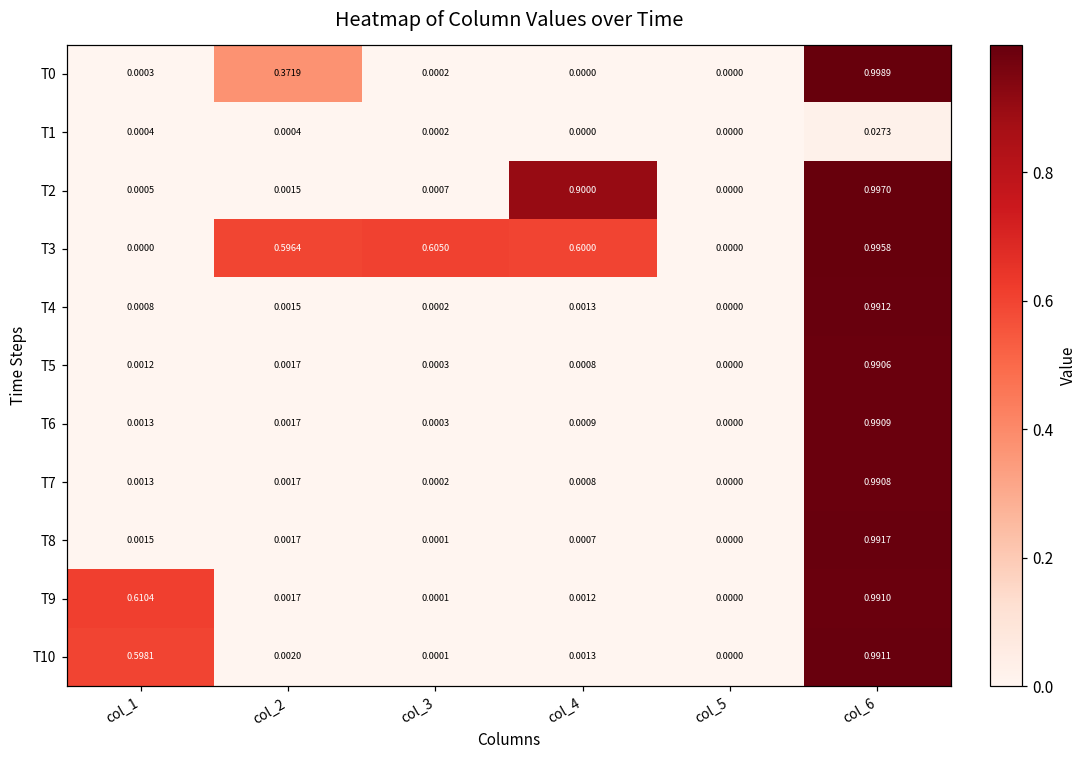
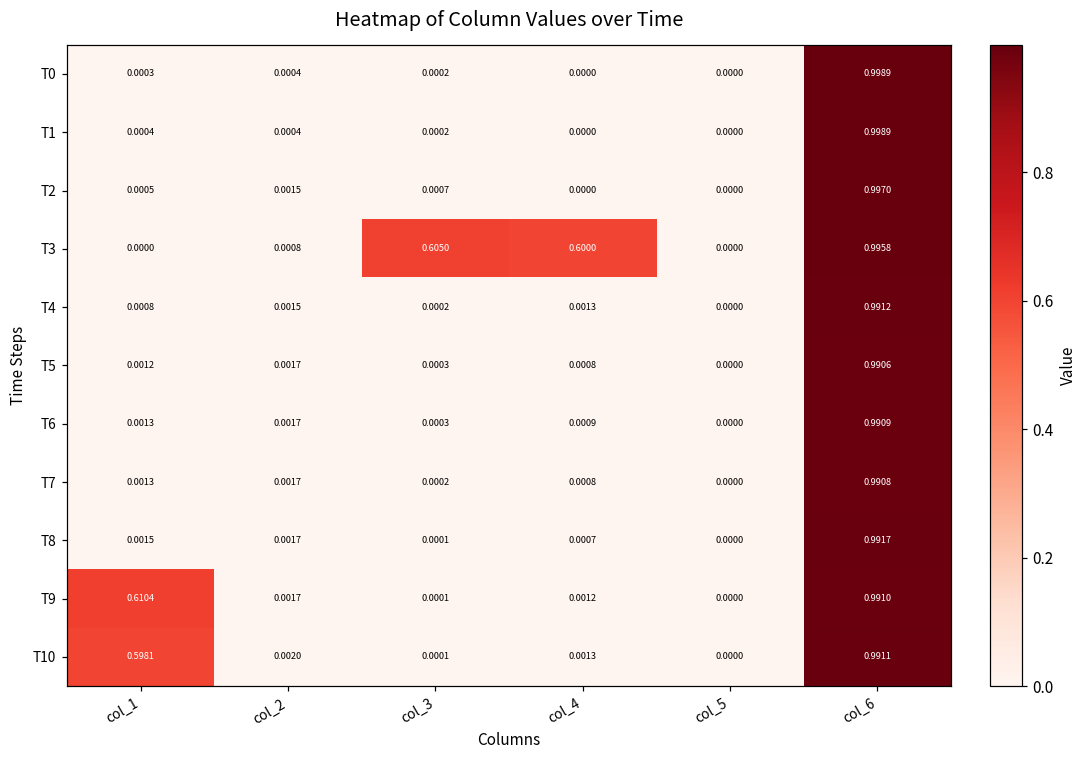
  {
    "T0": {
      "col_1": 0.0003,
-     "col_2": 0.3719,
+     "col_2": 0.0004,
      "col_3": 0.0002,
      "col_4": 0.0000,
      "col_5": 0.0000,
      "col_6": 0.9989
    },
    "T1": {
      "col_1": 0.0004,
      "col_2": 0.0004,
      "col_3": 0.0002,
      "col_4": 0.0000,
      "col_5": 0.0000,
-     "col_6": 0.0273
+     "col_6": 0.9989
    },
    "T2": {
      "col_1": 0.0005,
      "col_2": 0.0015,
      "col_3": 0.0007,
-     "col_4": 0.9000,
+     "col_4": 0.0000,
      "col_5": 0.0000,
      "col_6": 0.9970
    },
    "T3": {
      "col_1": 0.0000,
-     "col_2": 0.5964,
+     "col_2": 0.0008,
      "col_3": 0.6050,
      "col_4": 0.6000,
      "col_5": 0.0000,
      "col_6": 0.9958
    },
    "T4": {
      "col_1": 0.0008,
      "col_2": 0.0015,
      "col_3": 0.0002,
      "col_4": 0.0013,
      "col_5": 0.0000,
      "col_6": 0.9912
    },
    "T5": {
      "col_1": 0.0012,
      "col_2": 0.0017,
      "col_3": 0.0003,
      "col_4": 0.0008,
      "col_5": 0.0000,
      "col_6": 0.9906
    },
    "T6": {
      "col_1": 0.0013,
      "col_2": 0.0017,
      "col_3": 0.0003,
      "col_4": 0.0009,
      "col_5": 0.0000,
      "col_6": 0.9909
    },
    "T7": {
      "col_1": 0.0013,
      "col_2": 0.0017,
      "col_3": 0.0002,
      "col_4": 0.0008,
      "col_5": 0.0000,
      "col_6": 0.9908
    },
    "T8": {
      "col_1": 0.0015,
      "col_2": 0.0017,
      "col_3": 0.0001,
      "col_4": 0.0007,
      "col_5": 0.0000,
      "col_6": 0.9917
    },
    "T9": {
      "col_1": 0.6104,
      "col_2": 0.0017,
      "col_3": 0.0001,
      "col_4": 0.0012,
      "col_5": 0.0000,
      "col_6": 0.9910
    },
    "T10": {
      "col_1": 0.5981,
      "col_2": 0.0020,
      "col_3": 0.0001,
      "col_4": 0.0013,
      "col_5": 0.0000,
      "col_6": 0.9911
    }
  }
